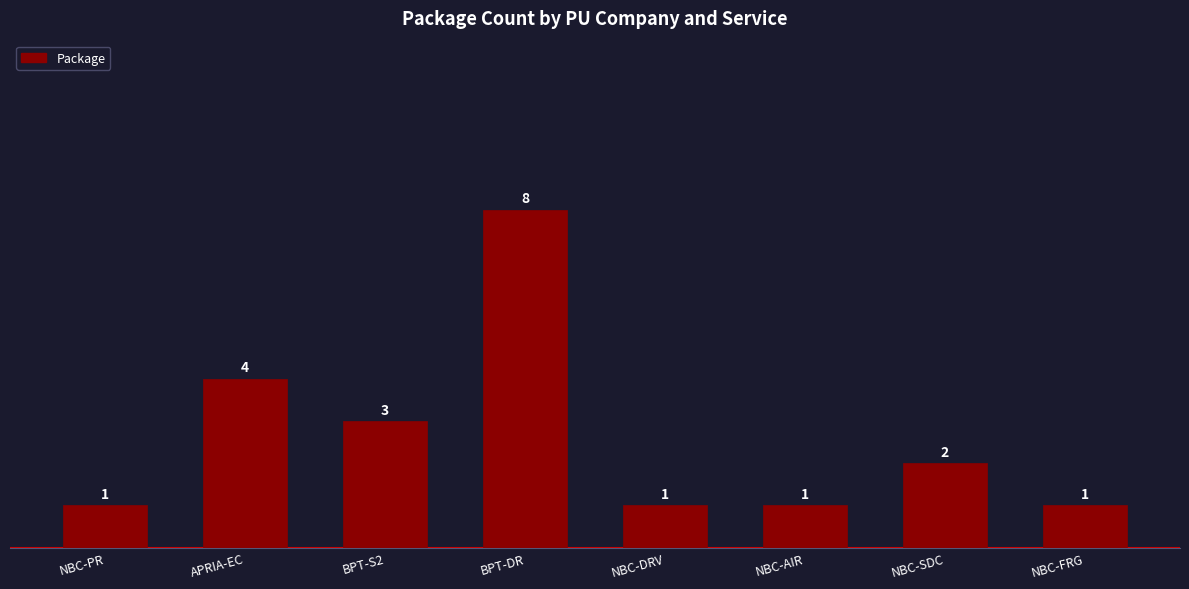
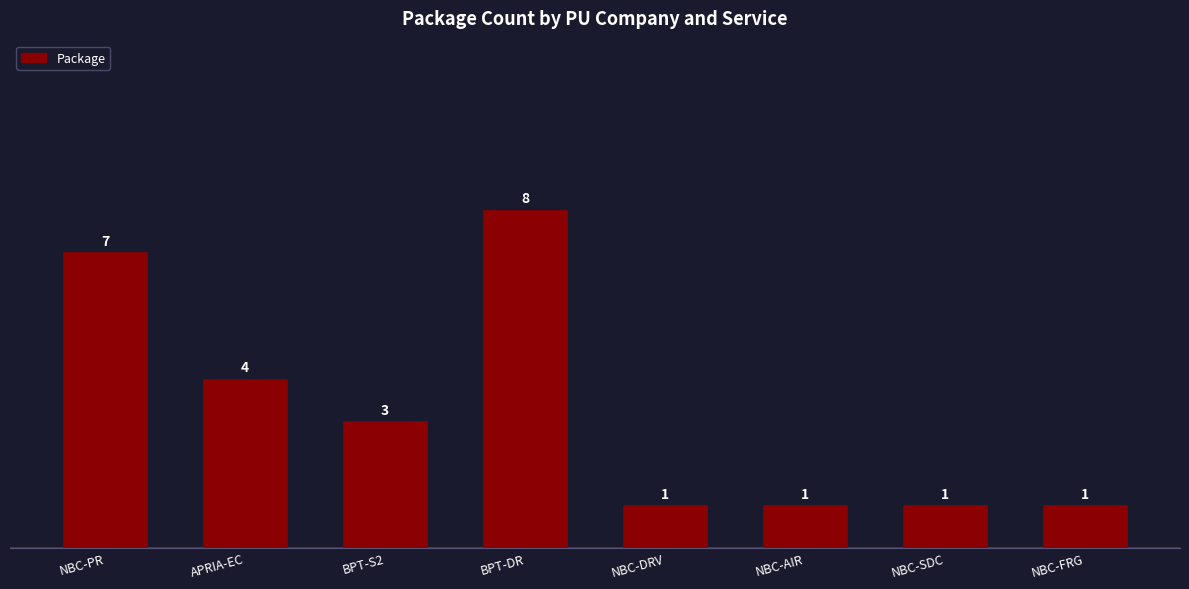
  {
-   "NBC-PR": 1,
+   "NBC-PR": 7,
    "APRIA-EC": 4,
    "BPT-S2": 3,
    "BPT-DR": 8,
    "NBC-DRV": 1,
    "NBC-AIR": 1,
-   "NBC-SDC": 2,
+   "NBC-SDC": 1,
    "NBC-FRG": 1
  }
